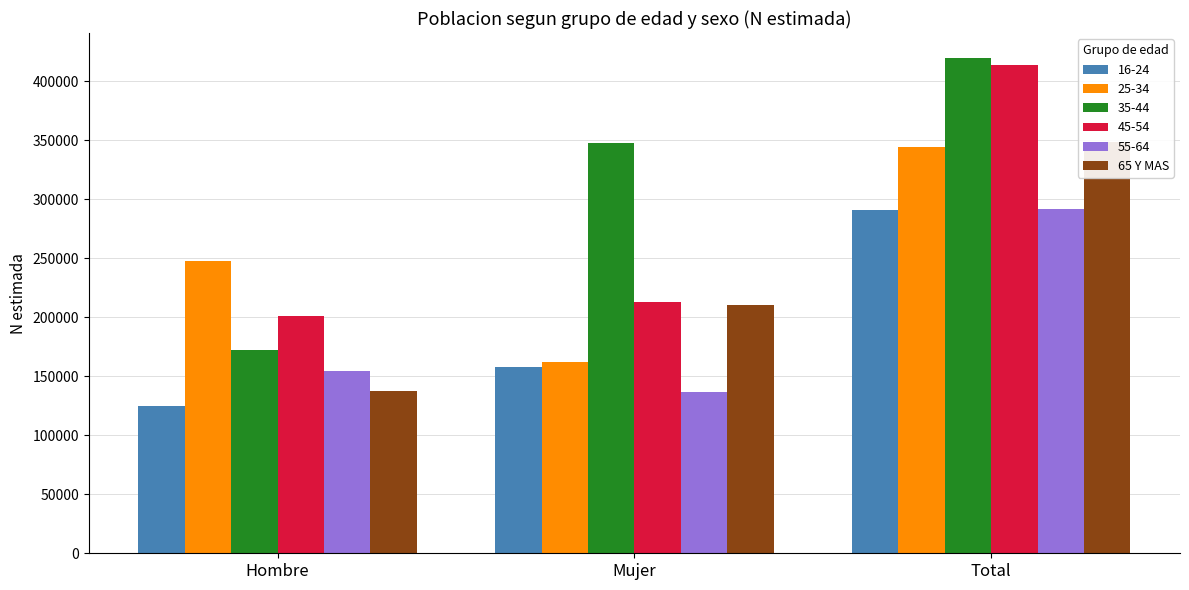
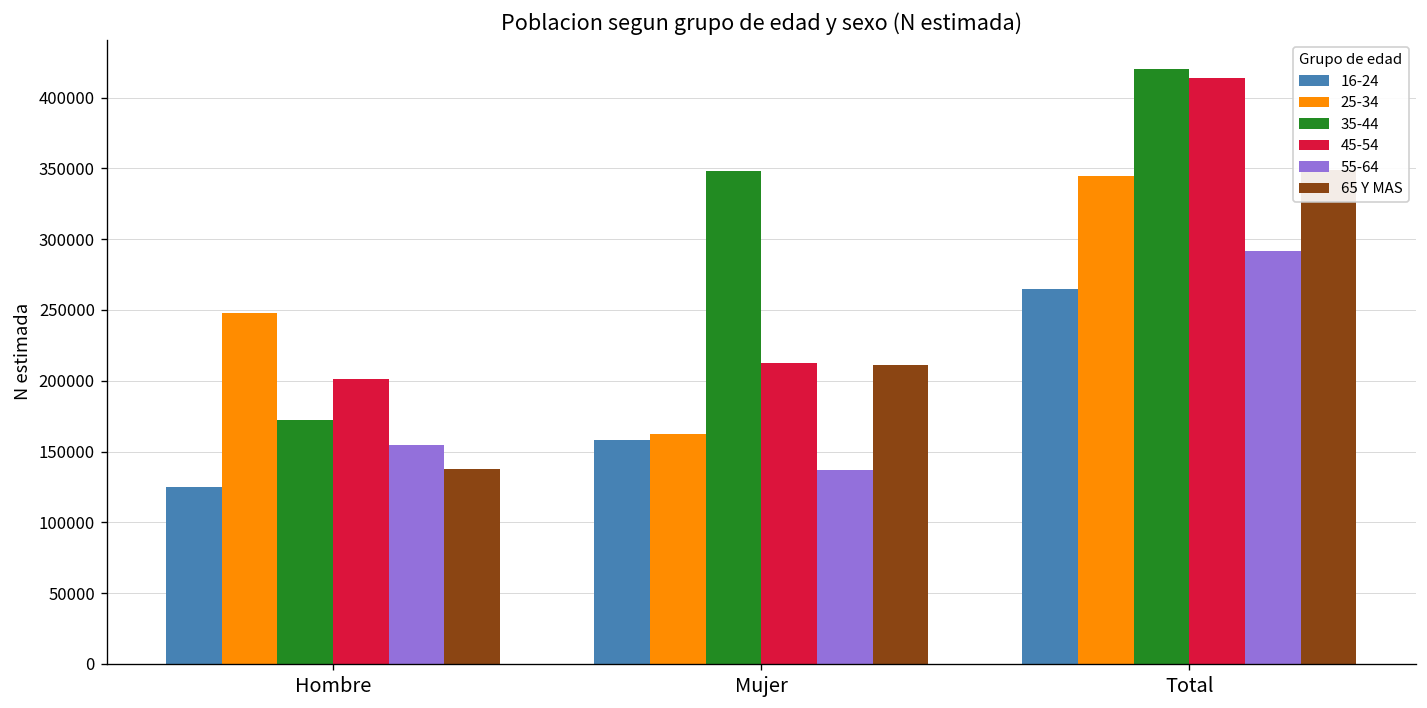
  {
    "16-24": {
      "Hombre": 125000,
      "Mujer": 158000,
-     "Total": 291000
+     "Total": 265000
    },
    "25-34": {
      "Hombre": 248000,
      "Mujer": 162000,
      "Total": 344000
    },
    "35-44": {
      "Hombre": 172000,
      "Mujer": 348000,
      "Total": 420000
    },
    "45-54": {
      "Hombre": 201000,
      "Mujer": 213000,
      "Total": 414000
    },
    "55-64": {
      "Hombre": 155000,
      "Mujer": 137000,
      "Total": 292000
    },
    "65 Y MAS": {
      "Hombre": 138000,
      "Mujer": 211000
    }
  }
